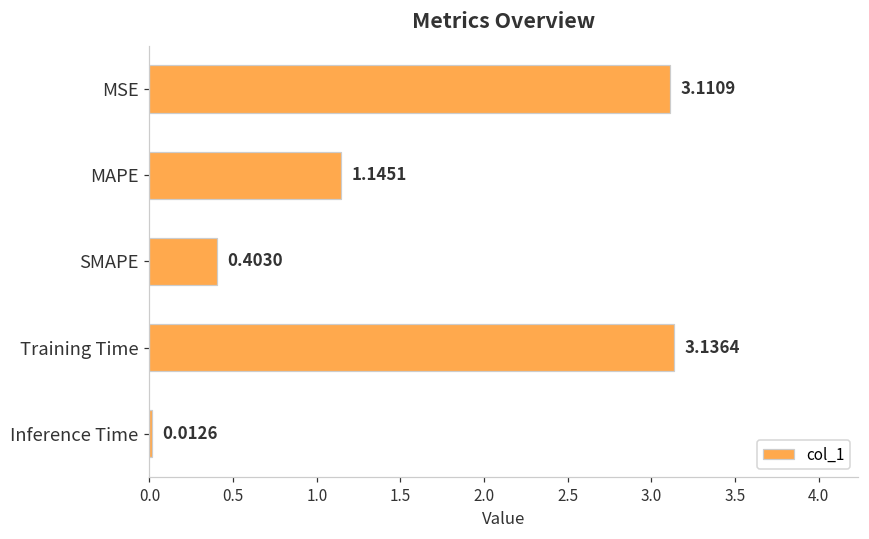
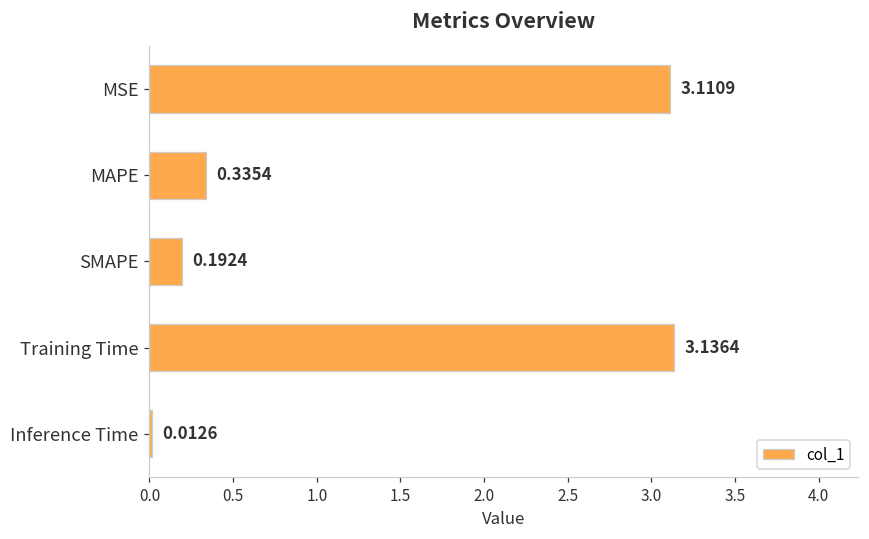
  {
    "MSE": 3.1109,
-   "MAPE": 1.1451,
-   "SMAPE": 0.4030,
+   "MAPE": 0.3354,
+   "SMAPE": 0.1924,
    "Training Time": 3.1364,
    "Inference Time": 0.0126
  }
